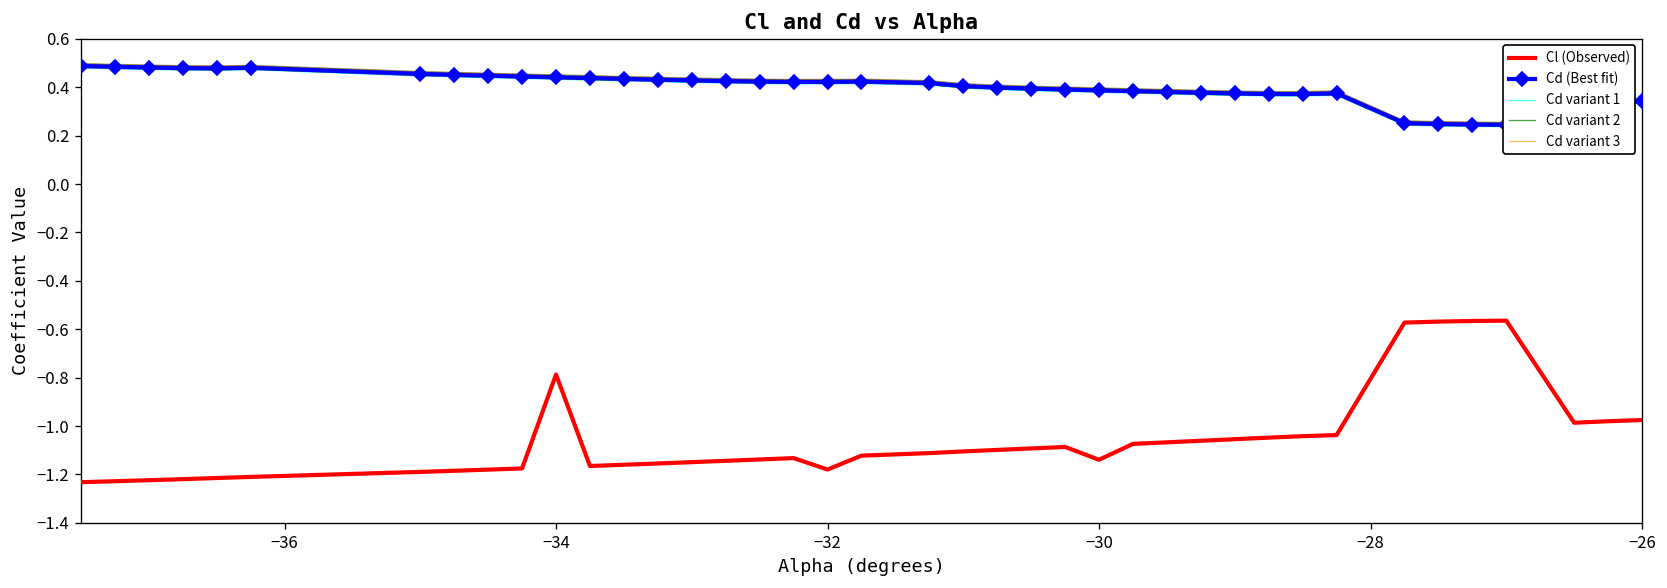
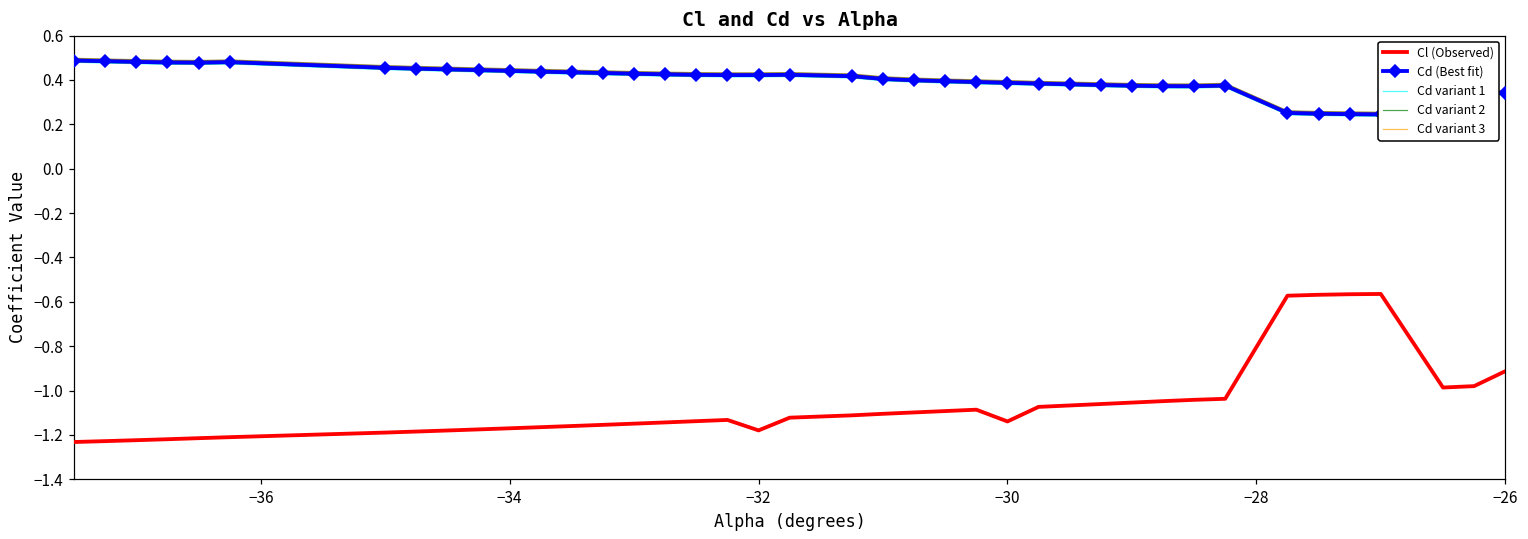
  {
    "Cl (Observed)": {
-     "−34": -0.79,
+     "−34": -1.17,
      "−32": -1.18,
      "−30": -1.14,
-     "−26": -0.98
+     "−26": -0.91
    }
  }
